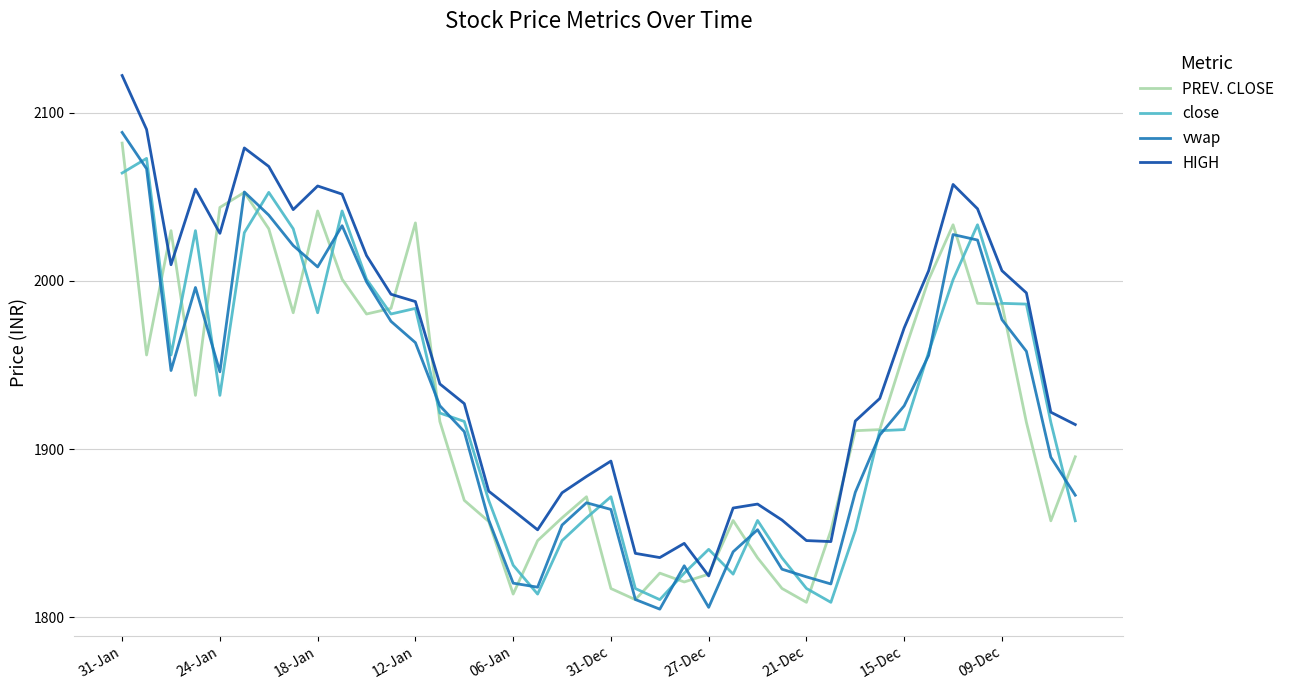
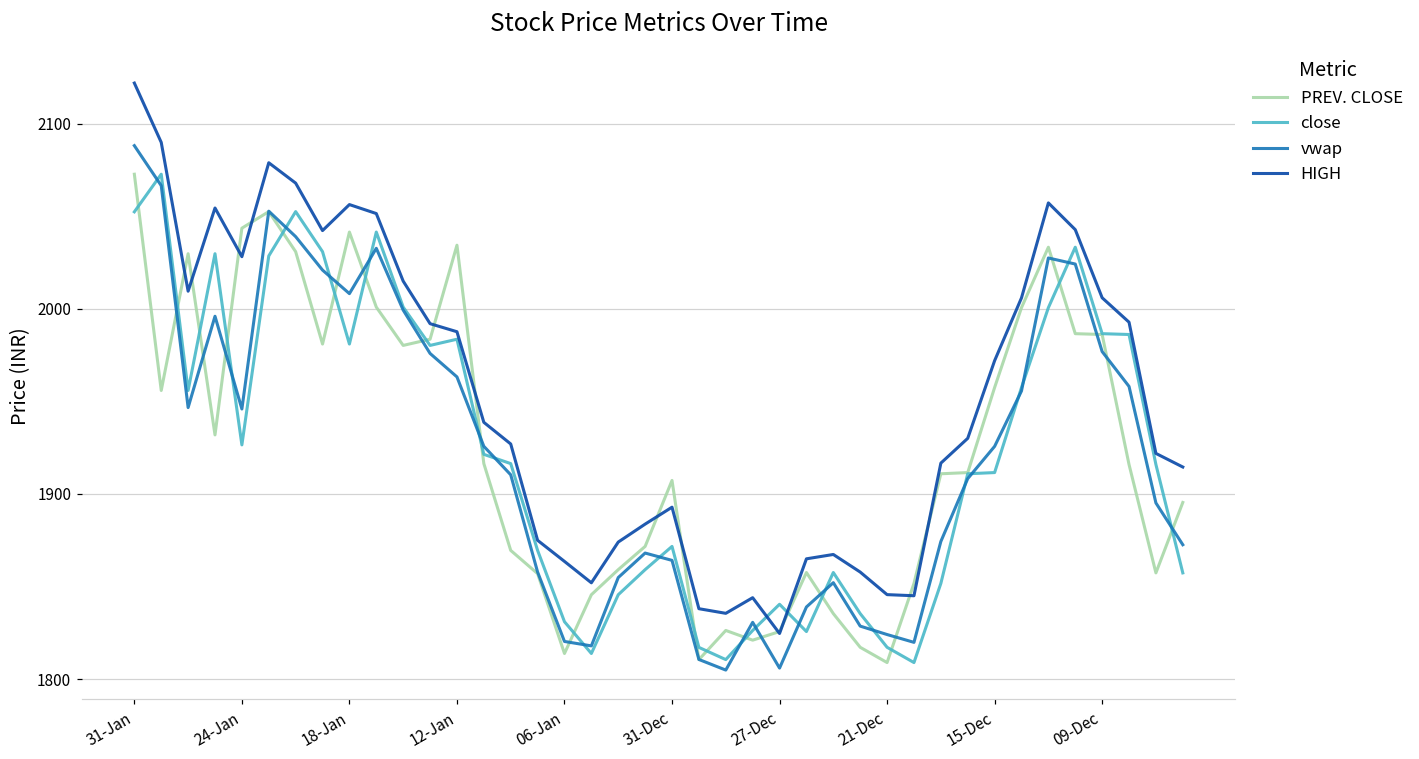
  {
    "PREV. CLOSE": {
-     "31-Jan": 2082,
+     "31-Jan": 2073,
      "24-Jan": 2044,
      "18-Jan": 2042,
      "12-Jan": 2034,
      "06-Jan": 1814,
-     "31-Dec": 1817,
+     "31-Dec": 1907,
      "21-Dec": 1809,
      "15-Dec": 1958
    },
    "close": {
-     "31-Jan": 2064,
-     "24-Jan": 1932,
+     "31-Jan": 2052,
+     "24-Jan": 1927,
      "18-Jan": 1981,
      "12-Jan": 1984,
      "06-Jan": 1831,
      "31-Dec": 1872,
      "27-Dec": 1840,
      "21-Dec": 1817,
      "15-Dec": 1912
    }
  }
